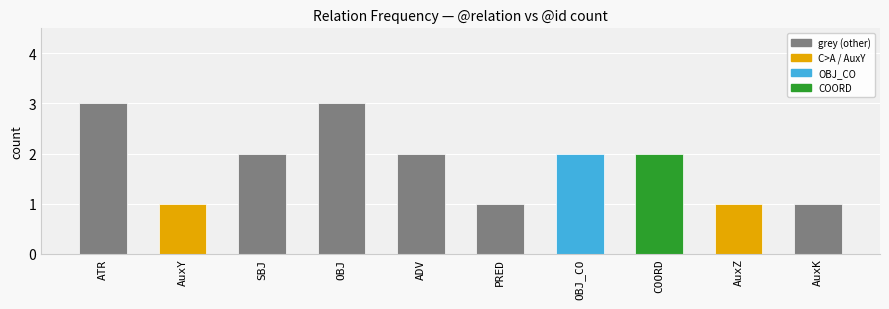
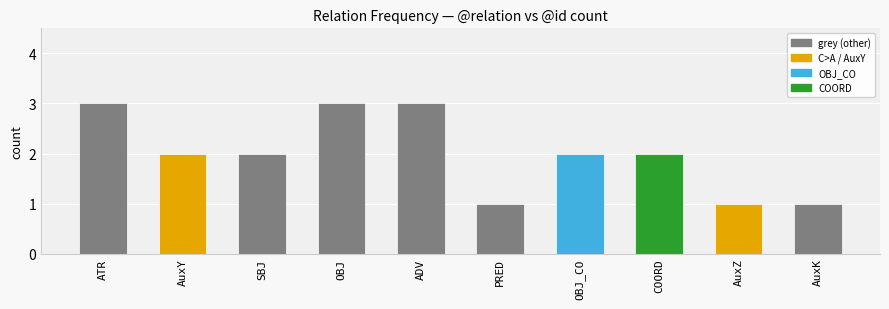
  {
    "ATR": 3,
-   "AuxY": 1,
+   "AuxY": 2,
    "SBJ": 2,
    "OBJ": 3,
-   "ADV": 2,
+   "ADV": 3,
    "PRED": 1,
    "OBJ_CO": 2,
    "COORD": 2,
    "AuxZ": 1,
    "AuxK": 1
  }
